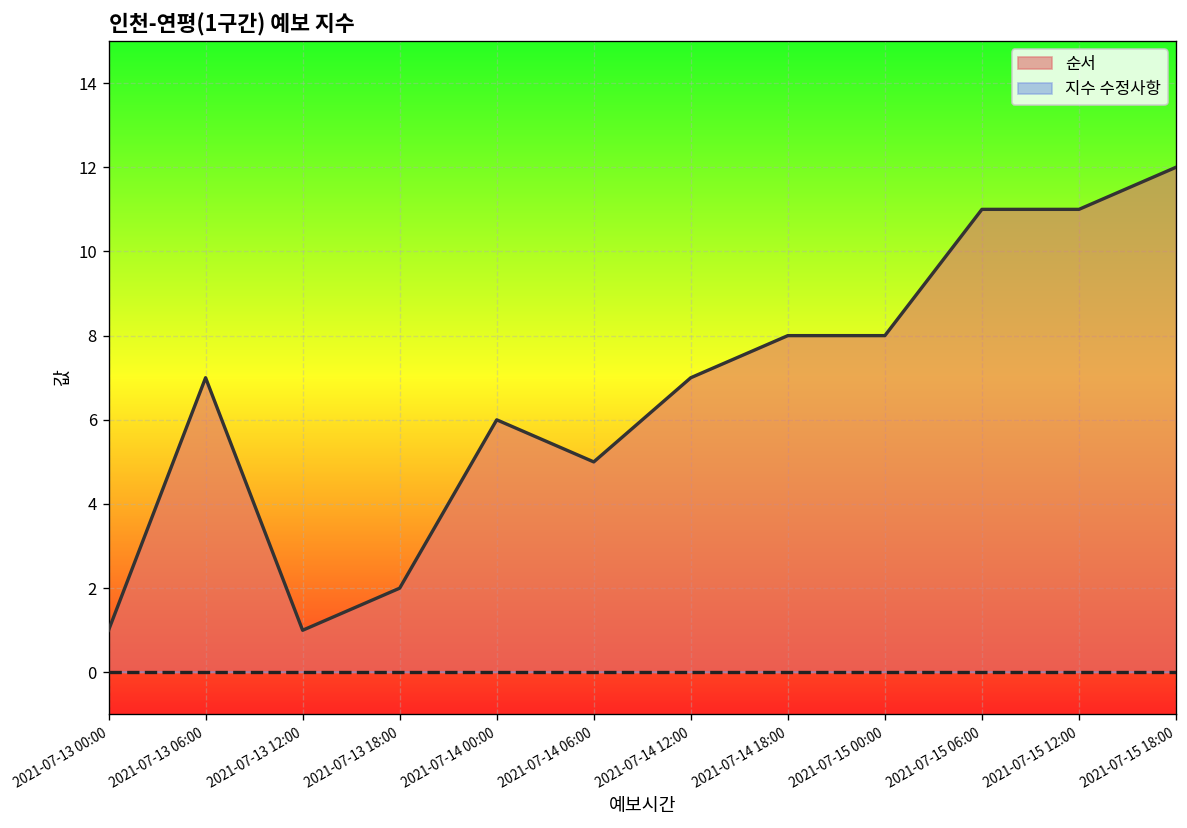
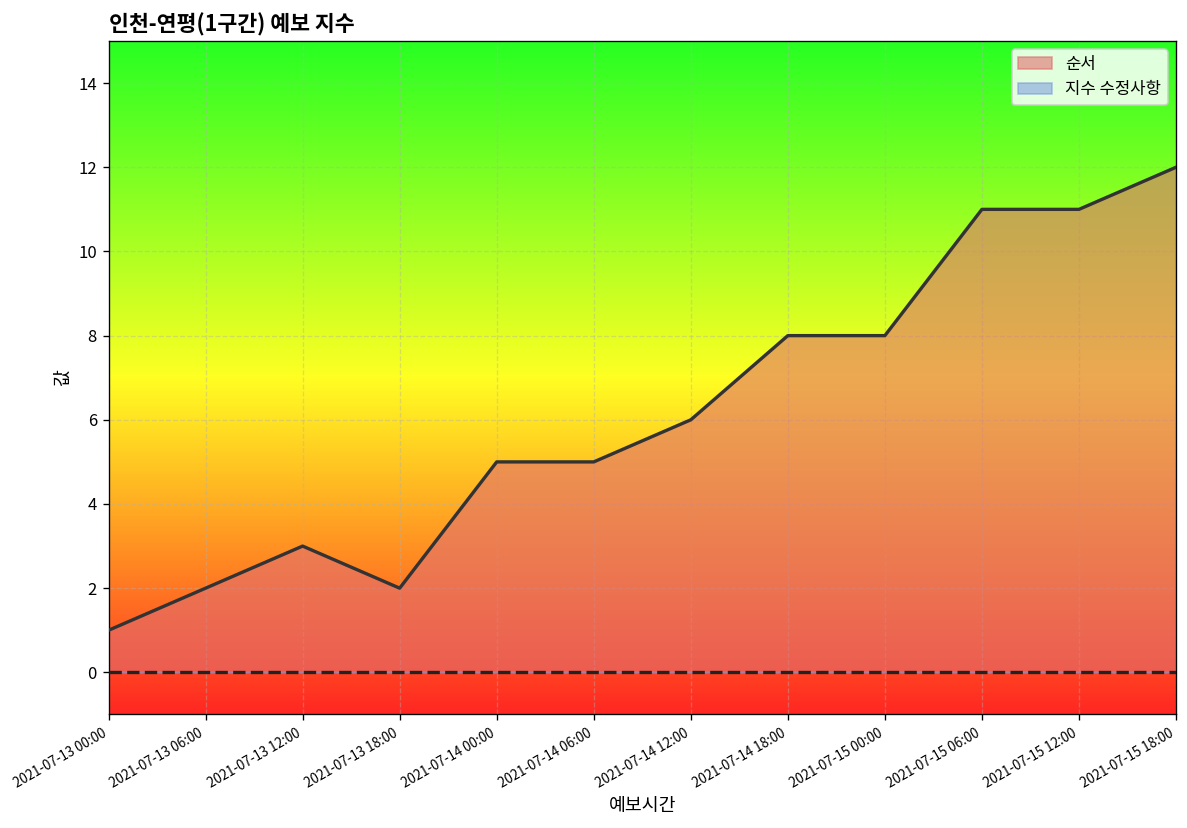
  {
    "순서": {
      "2021-07-13 00:00": 1,
-     "2021-07-13 06:00": 7,
-     "2021-07-13 12:00": 1,
+     "2021-07-13 06:00": 2,
+     "2021-07-13 12:00": 3,
      "2021-07-13 18:00": 2,
-     "2021-07-14 00:00": 6,
+     "2021-07-14 00:00": 5,
      "2021-07-14 06:00": 5,
-     "2021-07-14 12:00": 7,
+     "2021-07-14 12:00": 6,
      "2021-07-14 18:00": 8,
      "2021-07-15 00:00": 8,
      "2021-07-15 06:00": 11,
      "2021-07-15 12:00": 11,
      "2021-07-15 18:00": 12
    },
    "지수 수정사항": {
      "2021-07-13 00:00": 0,
      "2021-07-13 06:00": 0,
      "2021-07-13 12:00": 0,
      "2021-07-13 18:00": 0,
      "2021-07-14 00:00": 0,
      "2021-07-14 06:00": 0,
      "2021-07-14 12:00": 0,
      "2021-07-14 18:00": 0,
      "2021-07-15 00:00": 0,
      "2021-07-15 06:00": 0,
      "2021-07-15 12:00": 0,
      "2021-07-15 18:00": 0
    }
  }
